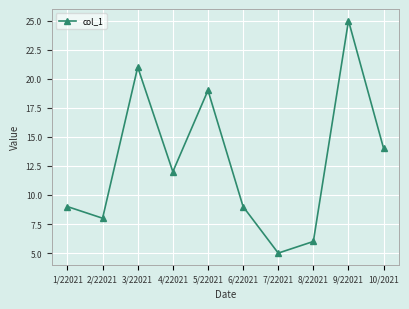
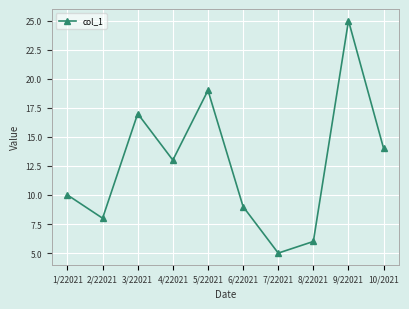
  {
-   "1/22021": 9,
+   "1/22021": 10,
    "2/22021": 8,
-   "3/22021": 21,
-   "4/22021": 12,
+   "3/22021": 17,
+   "4/22021": 13,
    "5/22021": 19,
    "6/22021": 9,
    "7/22021": 5,
    "8/22021": 6,
    "9/22021": 25,
    "10/2021": 14
  }
